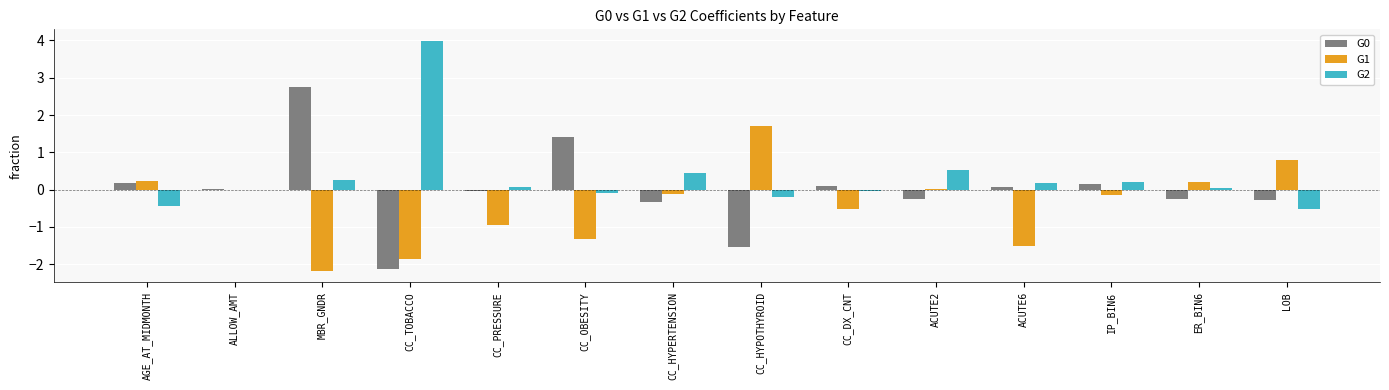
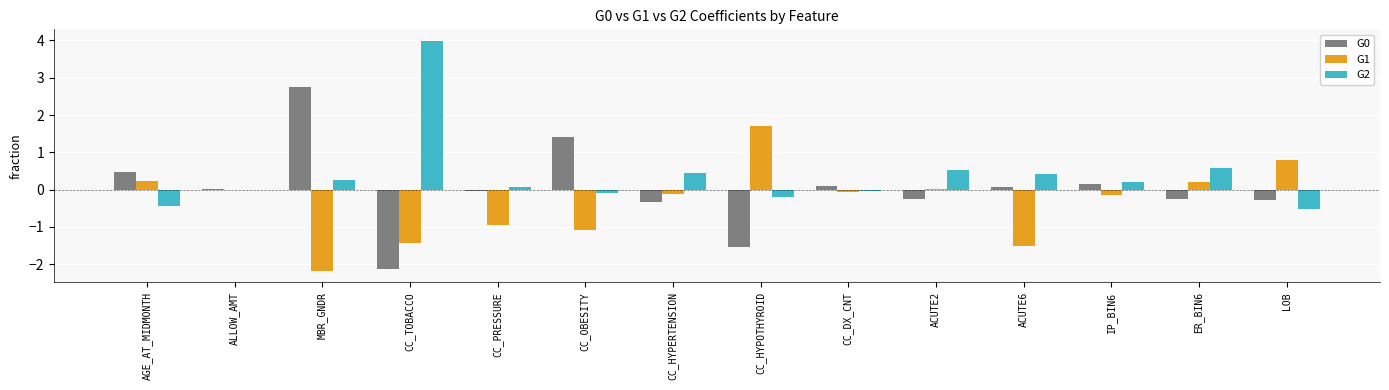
  {
    "G0": {
-     "AGE_AT_MIDMONTH": 0.2,
+     "AGE_AT_MIDMONTH": 0.5,
      "MBR_GNDR": 2.7,
      "CC_TOBACCO": -2.1,
      "CC_OBESITY": 1.4,
      "CC_HYPERTENSION": -0.3,
      "CC_HYPOTHYROID": -1.5,
      "CC_DX_CNT": 0.1,
      "ACUTE2": -0.2,
      "IP_BIN6": 0.2,
      "ER_BIN6": -0.2,
      "LOB": -0.3
    },
    "G1": {
      "AGE_AT_MIDMONTH": 0.2,
      "MBR_GNDR": -2.2,
-     "CC_TOBACCO": -1.9,
+     "CC_TOBACCO": -1.4,
      "CC_PRESSURE": -0.9,
-     "CC_OBESITY": -1.3,
+     "CC_OBESITY": -1.1,
      "CC_HYPERTENSION": -0.1,
      "CC_HYPOTHYROID": 1.7,
-     "CC_DX_CNT": -0.5,
+     "CC_DX_CNT": -0.1,
      "ACUTE6": -1.5,
      "IP_BIN6": -0.1,
      "ER_BIN6": 0.2,
      "LOB": 0.8
    },
    "G2": {
      "AGE_AT_MIDMONTH": -0.4,
      "MBR_GNDR": 0.2,
      "CC_TOBACCO": 4.0,
      "CC_PRESSURE": 0.1,
      "CC_OBESITY": -0.1,
      "CC_HYPERTENSION": 0.4,
      "CC_HYPOTHYROID": -0.2,
      "ACUTE2": 0.5,
-     "ACUTE6": 0.2,
+     "ACUTE6": 0.4,
      "IP_BIN6": 0.2,
-     "ER_BIN6": 0.1,
+     "ER_BIN6": 0.6,
      "LOB": -0.5
    }
  }
